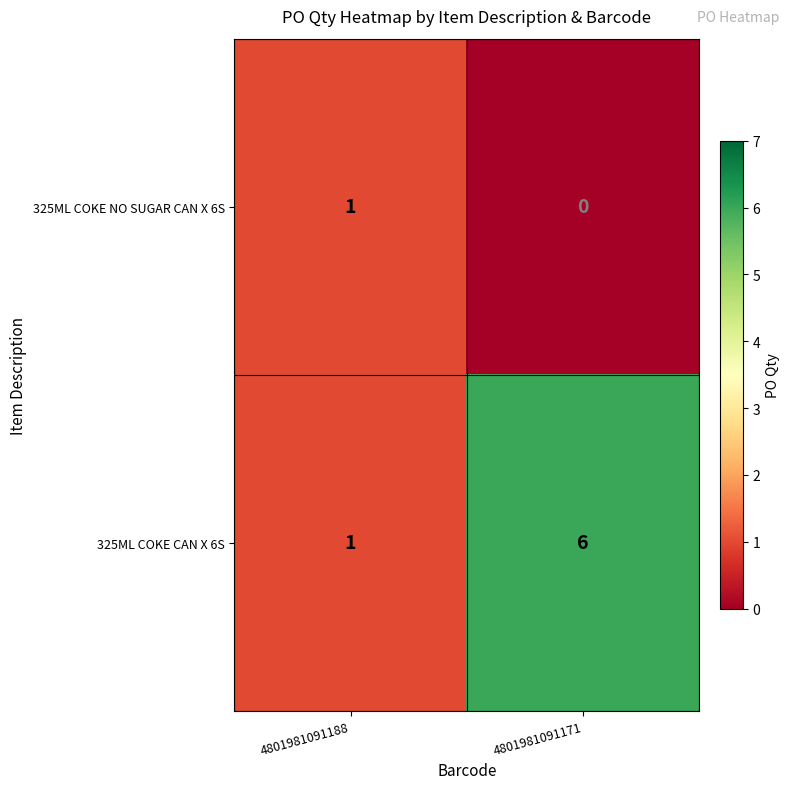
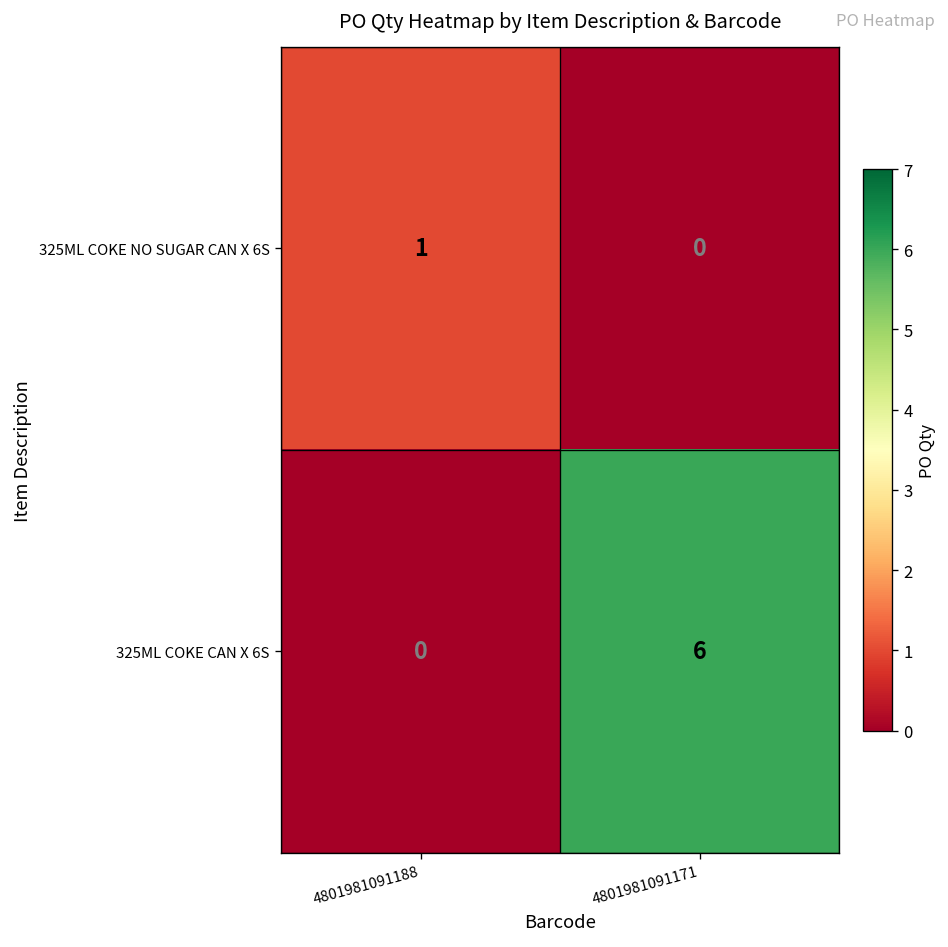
  {
    "325ML COKE NO SUGAR CAN X 6S": {
      "4801981091188": 1,
      "4801981091171": 0
    },
    "325ML COKE CAN X 6S": {
-     "4801981091188": 1,
+     "4801981091188": 0,
      "4801981091171": 6
    }
  }
